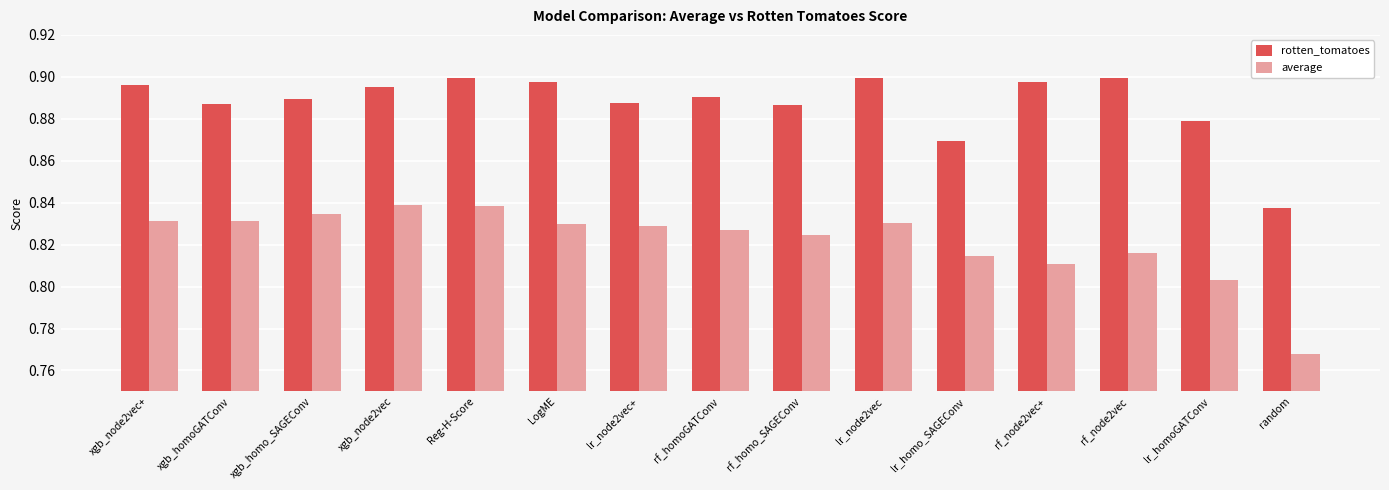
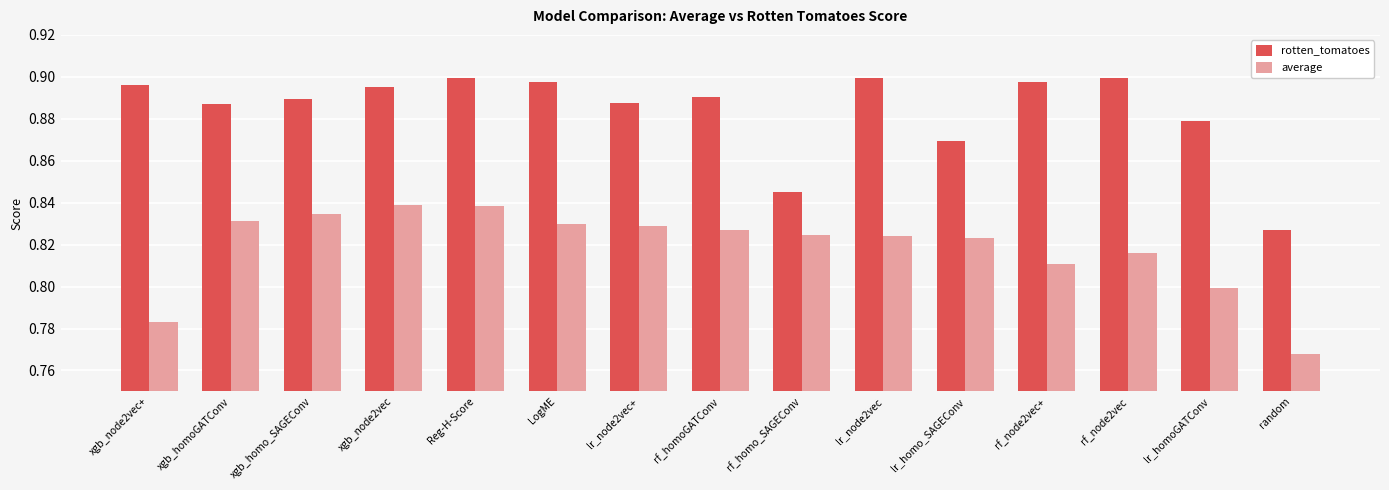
  {
    "rotten_tomatoes": {
      "xgb_node2vec+": 0.896,
      "xgb_homoGATConv": 0.887,
      "xgb_homo_SAGEConv": 0.889,
      "xgb_node2vec": 0.895,
      "Reg-H-Score": 0.900,
      "LogME": 0.898,
      "lr_node2vec+": 0.887,
      "rf_homoGATConv": 0.890,
-     "rf_homo_SAGEConv": 0.886,
+     "rf_homo_SAGEConv": 0.845,
      "lr_node2vec": 0.900,
      "lr_homo_SAGEConv": 0.870,
      "rf_node2vec+": 0.898,
      "rf_node2vec": 0.900,
      "lr_homoGATConv": 0.879,
-     "random": 0.838
+     "random": 0.827
    },
    "average": {
-     "xgb_node2vec+": 0.831,
+     "xgb_node2vec+": 0.783,
      "xgb_homoGATConv": 0.831,
      "xgb_homo_SAGEConv": 0.835,
      "xgb_node2vec": 0.839,
      "Reg-H-Score": 0.838,
      "LogME": 0.830,
      "lr_node2vec+": 0.829,
      "rf_homoGATConv": 0.827,
      "rf_homo_SAGEConv": 0.824,
-     "lr_node2vec": 0.830,
-     "lr_homo_SAGEConv": 0.815,
+     "lr_node2vec": 0.824,
+     "lr_homo_SAGEConv": 0.823,
      "rf_node2vec+": 0.811,
      "rf_node2vec": 0.816,
-     "lr_homoGATConv": 0.803,
+     "lr_homoGATConv": 0.799,
      "random": 0.768
    }
  }
